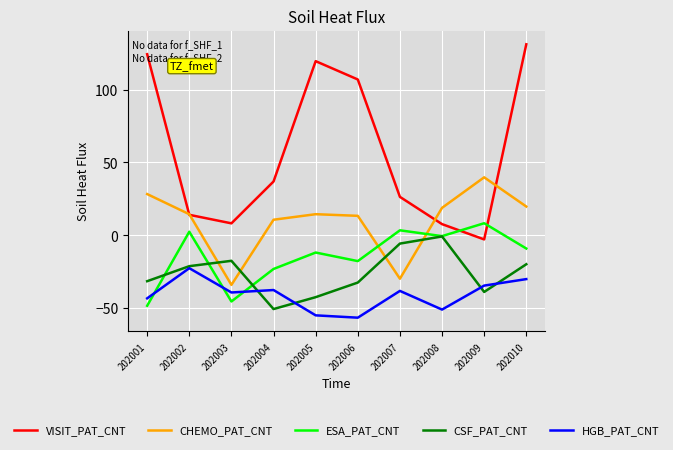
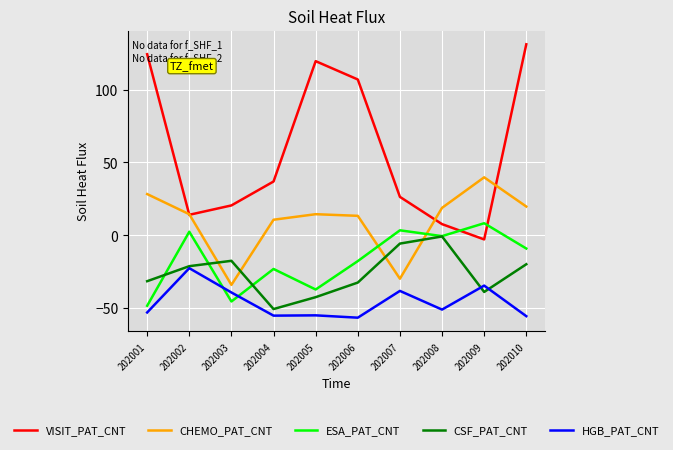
  {
    "VISIT_PAT_CNT": {
-     "202003": 8,
+     "202003": 21,
      "202004": 37,
      "202005": 120,
      "202006": 107,
      "202007": 26,
      "202008": 8,
      "202009": -3,
      "202010": 131
    },
    "CHEMO_PAT_CNT": {
      "202001": 28,
      "202003": -34,
      "202004": 11,
      "202005": 15,
      "202006": 13,
      "202007": -30,
      "202008": 19,
      "202009": 40,
      "202010": 20
    },
    "ESA_PAT_CNT": {
      "202001": -48,
      "202002": 2,
      "202003": -45,
      "202004": -23,
-     "202005": -12,
+     "202005": -37,
      "202006": -18,
      "202007": 3,
      "202009": 8,
      "202010": -9
    },
    "CSF_PAT_CNT": {
      "202001": -32,
      "202003": -18,
      "202004": -51,
      "202005": -42,
      "202006": -32,
      "202007": -6,
      "202009": -39,
      "202010": -20
    },
    "HGB_PAT_CNT": {
-     "202001": -43,
+     "202001": -53,
      "202003": -39,
-     "202004": -38,
+     "202004": -55,
      "202005": -55,
      "202006": -57,
      "202007": -38,
      "202008": -51,
      "202009": -35,
-     "202010": -30
+     "202010": -56
    }
  }
